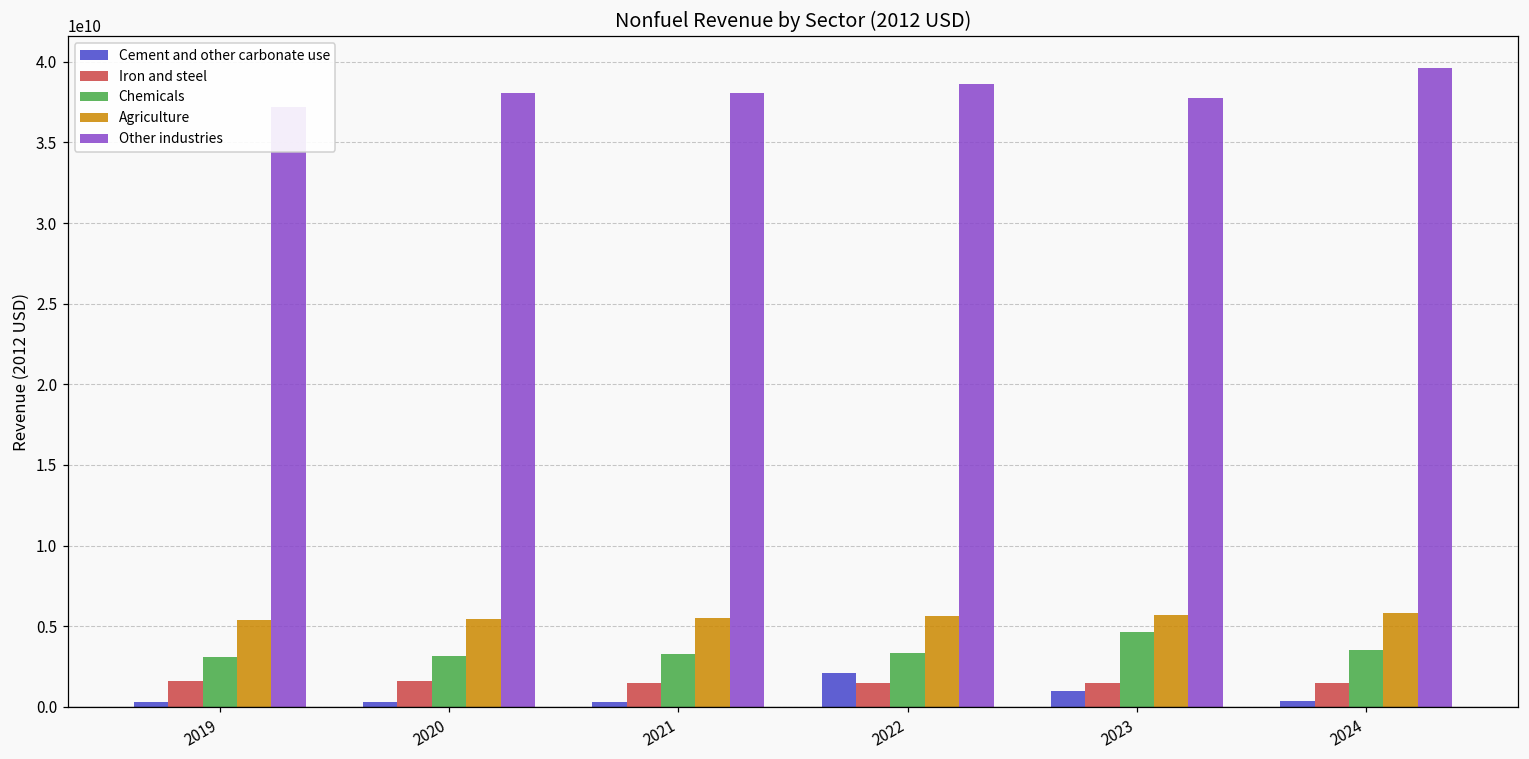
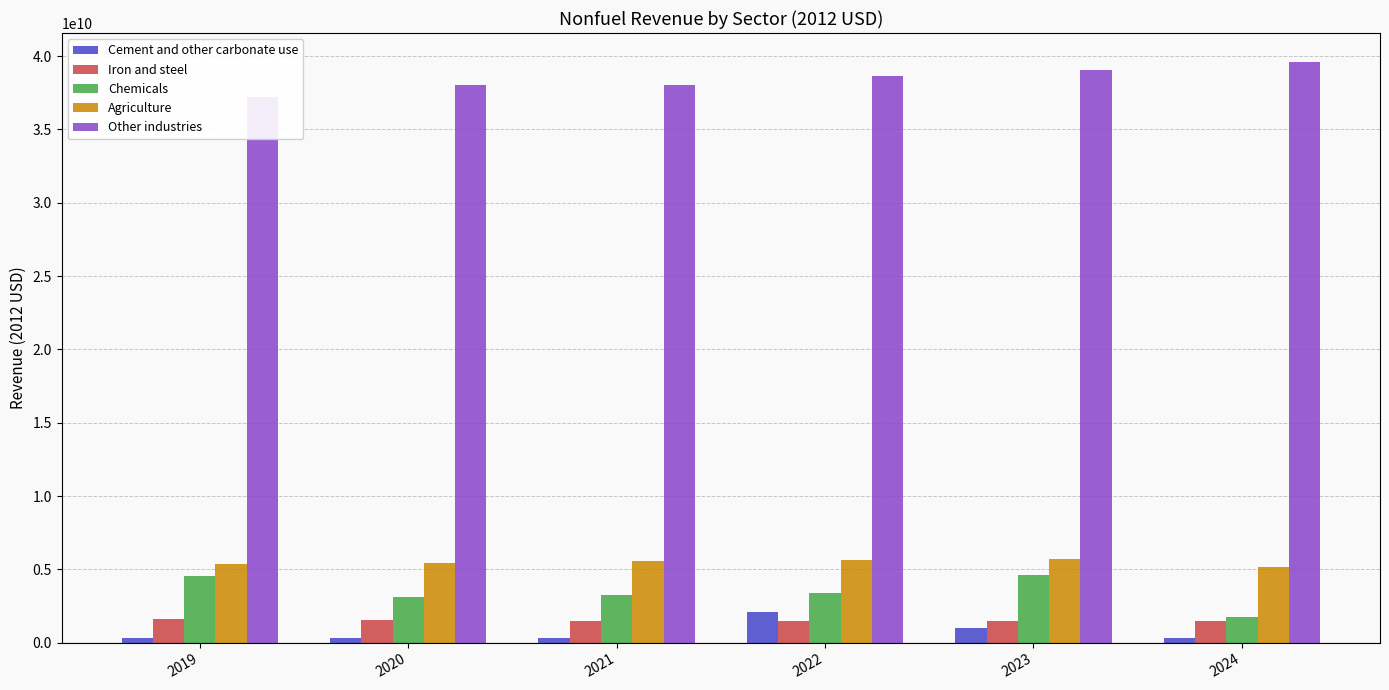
  {
    "Cement and other carbonate use": {
      "2019": 300000000,
      "2020": 300000000,
      "2021": 300000000,
      "2022": 2100000000,
      "2023": 1000000000,
      "2024": 300000000
    },
    "Iron and steel": {
      "2019": 1600000000,
      "2020": 1600000000,
      "2021": 1500000000,
      "2022": 1500000000,
      "2023": 1500000000,
      "2024": 1500000000
    },
    "Chemicals": {
-     "2019": 3100000000,
+     "2019": 4600000000,
      "2020": 3100000000,
      "2021": 3300000000,
      "2022": 3400000000,
      "2023": 4600000000,
-     "2024": 3600000000
+     "2024": 1800000000
    },
    "Agriculture": {
      "2019": 5400000000,
      "2020": 5400000000,
      "2021": 5500000000,
      "2022": 5600000000,
      "2023": 5700000000,
-     "2024": 5800000000
+     "2024": 5200000000
    },
    "Other industries": {
      "2020": 38000000000,
      "2021": 38100000000,
      "2022": 38600000000,
-     "2023": 37800000000,
+     "2023": 39100000000,
      "2024": 39600000000
    }
  }
